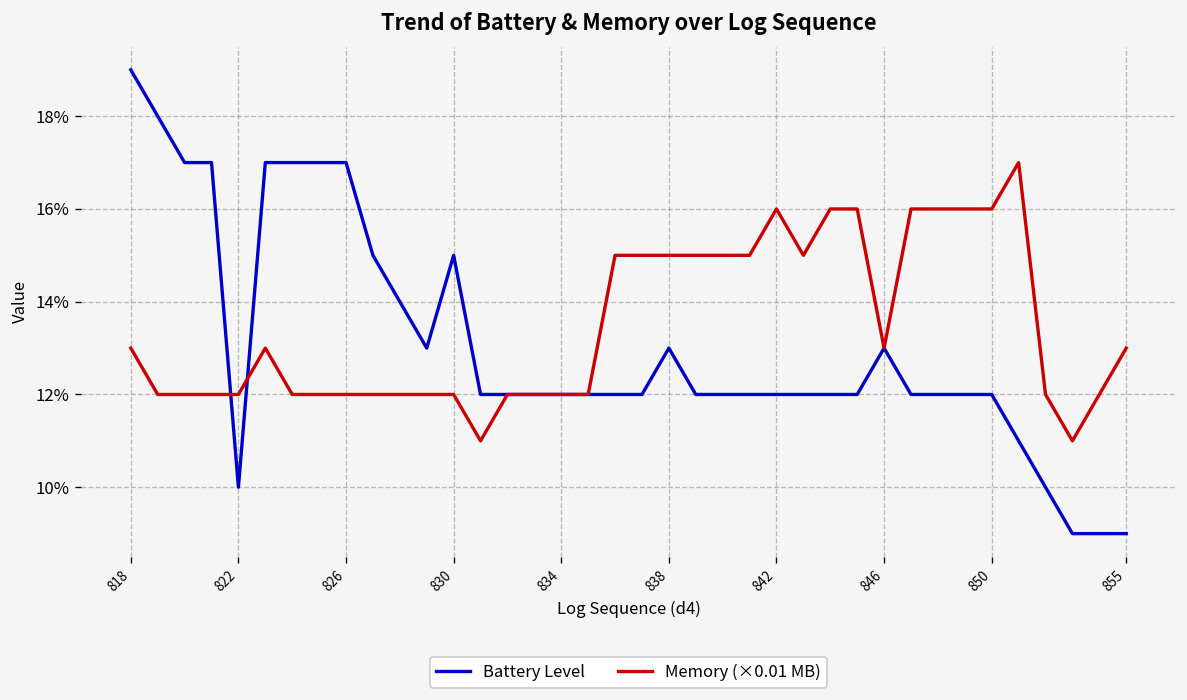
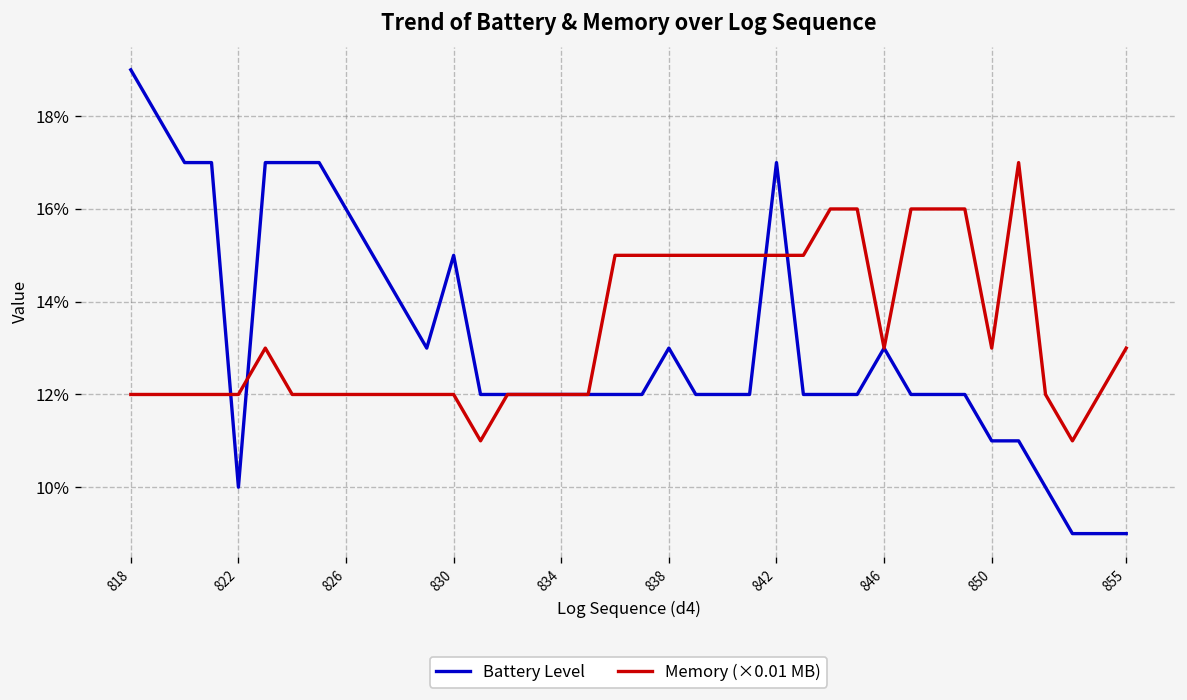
  {
    "Battery Level": {
      "818": "19.0%",
      "822": "10.0%",
-     "826": "17.0%",
+     "826": "16.0%",
      "830": "15.0%",
      "838": "13.0%",
-     "842": "12.0%",
-     "850": "12.0%",
+     "842": "17.0%",
+     "850": "11.0%",
      "855": "9.0%"
    },
    "Memory (×0.01 MB)": {
-     "818": "13.0%",
+     "818": "12.0%",
      "822": "12.0%",
      "826": "12.0%",
      "830": "12.0%",
      "838": "15.0%",
-     "842": "16.0%",
-     "850": "16.0%",
+     "842": "15.0%",
+     "850": "13.0%",
      "855": "13.0%"
    }
  }
